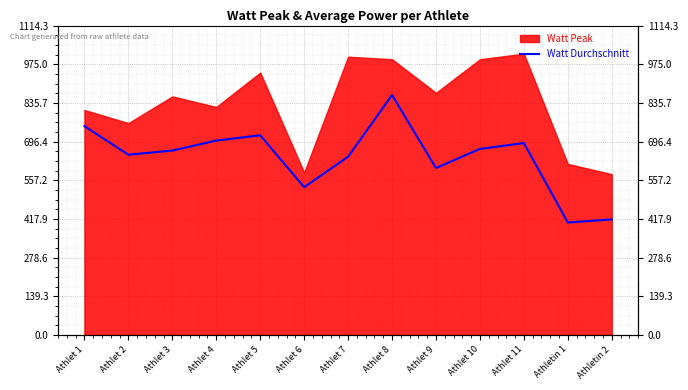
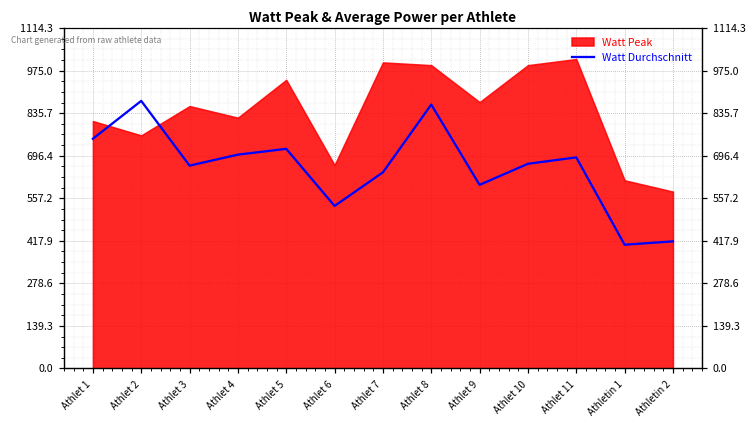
  {
    "Watt Durchschnitt": {
      "Athlet 1": 750,
-     "Athlet 2": 650,
+     "Athlet 2": 880,
      "Athlet 3": 660,
      "Athlet 4": 700,
      "Athlet 5": 720,
      "Athlet 6": 530,
      "Athlet 7": 640,
      "Athlet 8": 860,
      "Athlet 9": 600,
      "Athlet 10": 670,
      "Athlet 11": 690,
      "Athletin 1": 410,
      "Athletin 2": 420
    },
    "Watt Peak": {
      "Athlet 1": 810,
      "Athlet 2": 760,
      "Athlet 3": 860,
      "Athlet 4": 820,
      "Athlet 5": 950,
-     "Athlet 6": 590,
+     "Athlet 6": 670,
      "Athlet 7": 1000,
      "Athlet 8": 990,
      "Athlet 9": 870,
      "Athlet 10": 990,
      "Athlet 11": 1010,
      "Athletin 1": 620,
      "Athletin 2": 580
    }
  }
